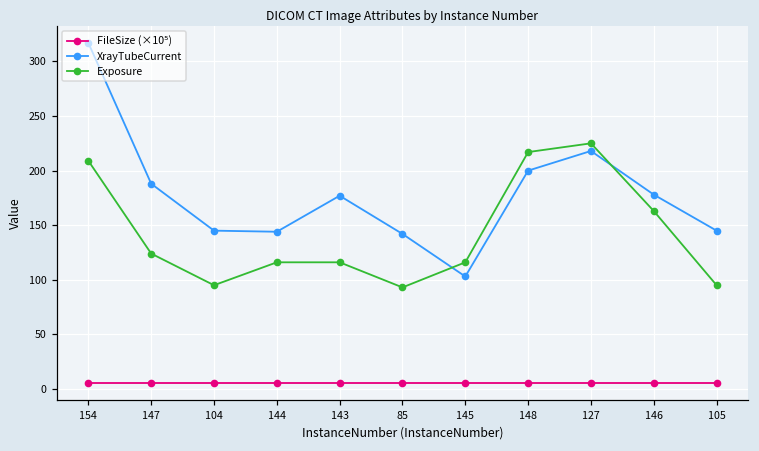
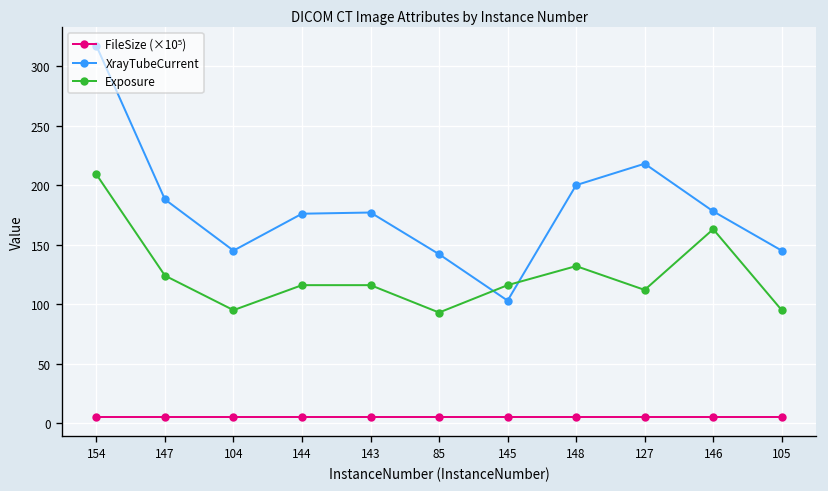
  {
    "FileSize (×10⁵)": {
      "154": 10,
      "147": 10,
      "104": 10,
      "144": 10,
      "143": 10,
      "85": 10,
      "145": 10,
      "148": 10,
      "127": 10,
      "146": 10,
      "105": 10
    },
    "XrayTubeCurrent": {
      "147": 190,
      "104": 150,
-     "144": 140,
+     "144": 180,
      "143": 180,
      "85": 140,
      "145": 100,
      "148": 200,
      "127": 220,
      "146": 180,
      "105": 150
    },
    "Exposure": {
      "154": 210,
      "147": 120,
      "104": 100,
      "144": 120,
      "143": 120,
      "85": 90,
      "145": 120,
-     "148": 220,
-     "127": 230,
+     "148": 130,
+     "127": 110,
      "146": 160,
      "105": 100
    }
  }
